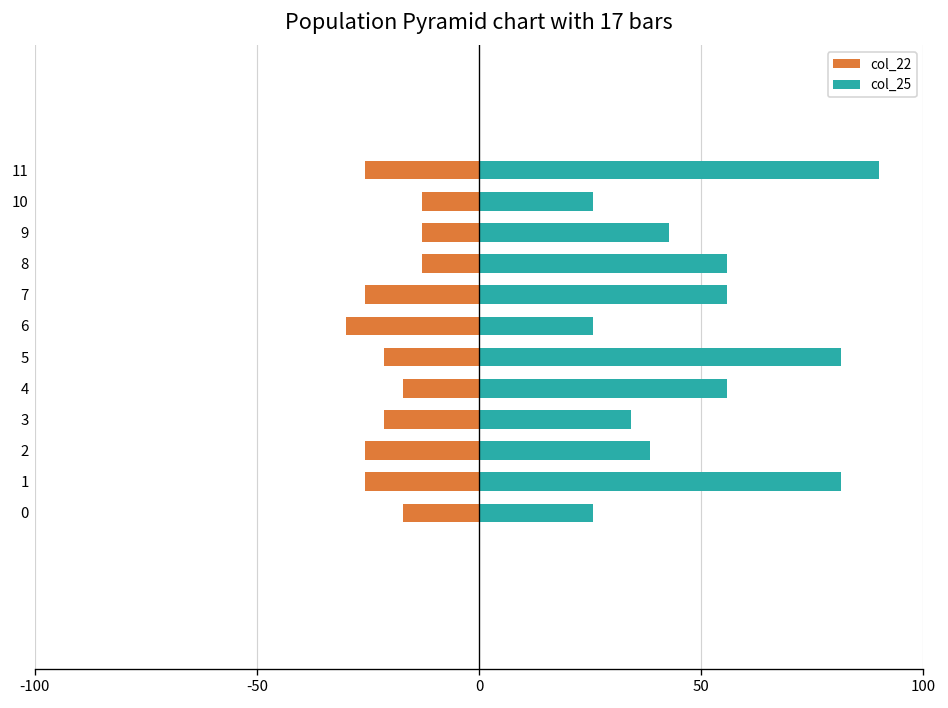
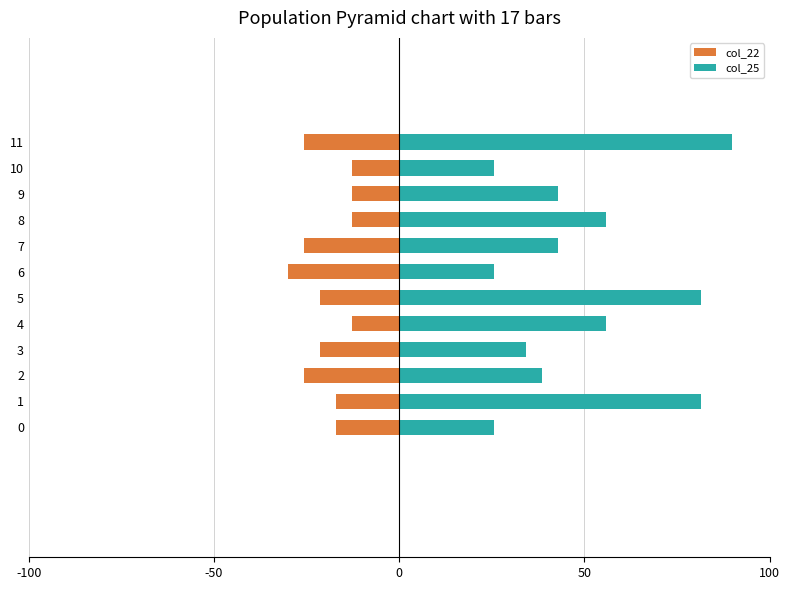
  {
    "col_22": {
      "11": -26,
      "10": -13,
      "9": -13,
      "8": -13,
      "7": -26,
      "6": -30,
      "5": -21,
-     "4": -17,
+     "4": -13,
      "3": -21,
      "2": -26,
-     "1": -26,
+     "1": -17,
      "0": -17
    },
    "col_25": {
      "11": 90,
      "10": 26,
      "9": 43,
      "8": 56,
-     "7": 56,
+     "7": 43,
      "6": 26,
      "5": 81,
      "4": 56,
      "3": 34,
      "2": 39,
      "1": 81,
      "0": 26
    }
  }
